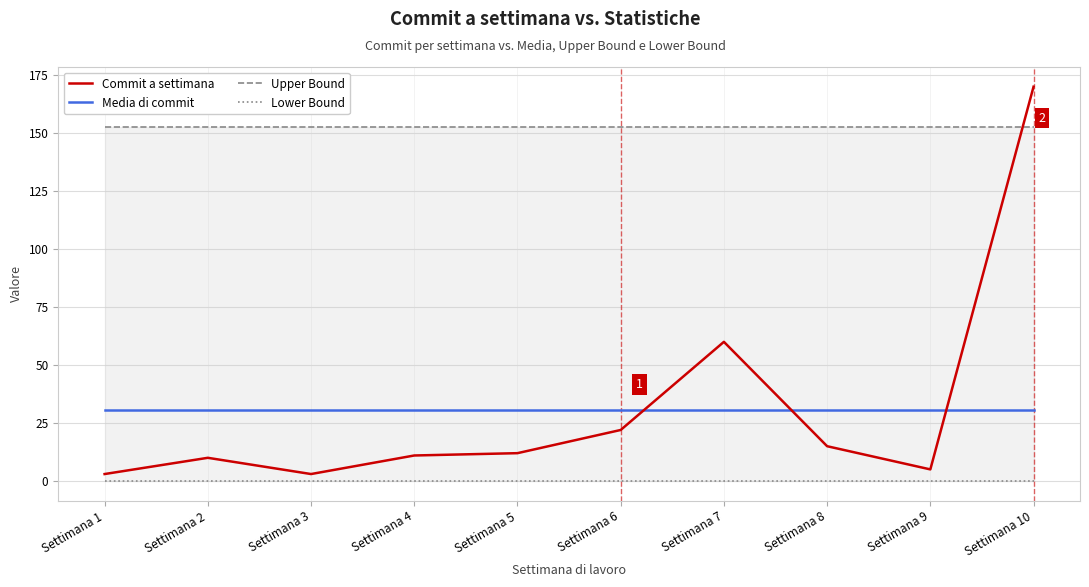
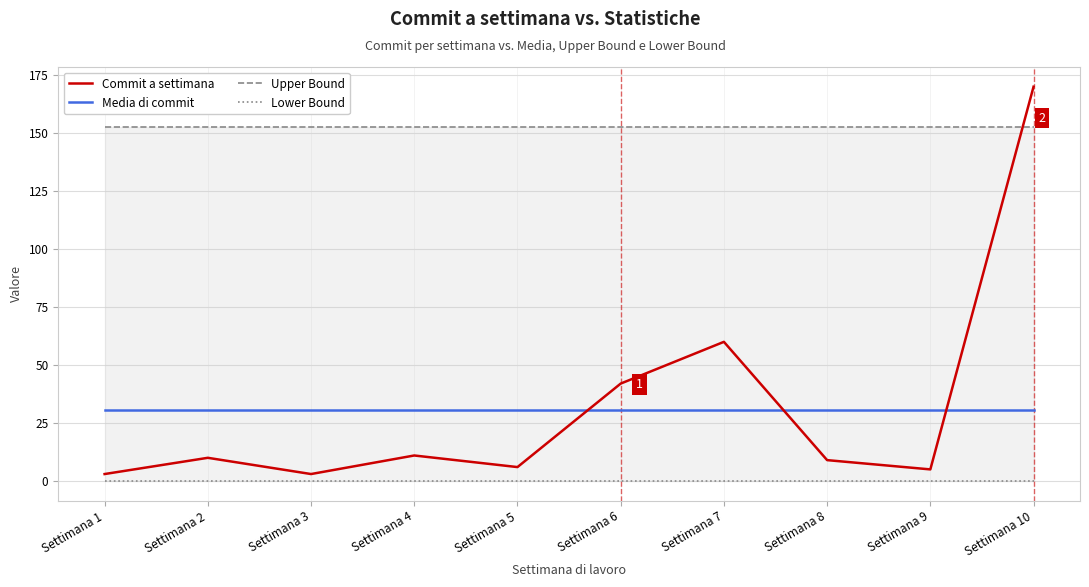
  {
    "Commit a settimana": {
      "Settimana 1": 3,
      "Settimana 2": 10,
      "Settimana 3": 3,
      "Settimana 4": 11,
-     "Settimana 5": 12,
-     "Settimana 6": 22,
+     "Settimana 5": 6,
+     "Settimana 6": 42,
      "Settimana 7": 60,
-     "Settimana 8": 15,
+     "Settimana 8": 9,
      "Settimana 9": 5,
      "Settimana 10": 170
    },
    "Media di commit": {
      "Settimana 1": 31,
      "Settimana 2": 31,
      "Settimana 3": 31,
      "Settimana 4": 31,
      "Settimana 5": 31,
      "Settimana 7": 31,
      "Settimana 8": 31,
      "Settimana 9": 31,
      "Settimana 10": 31
    }
  }
